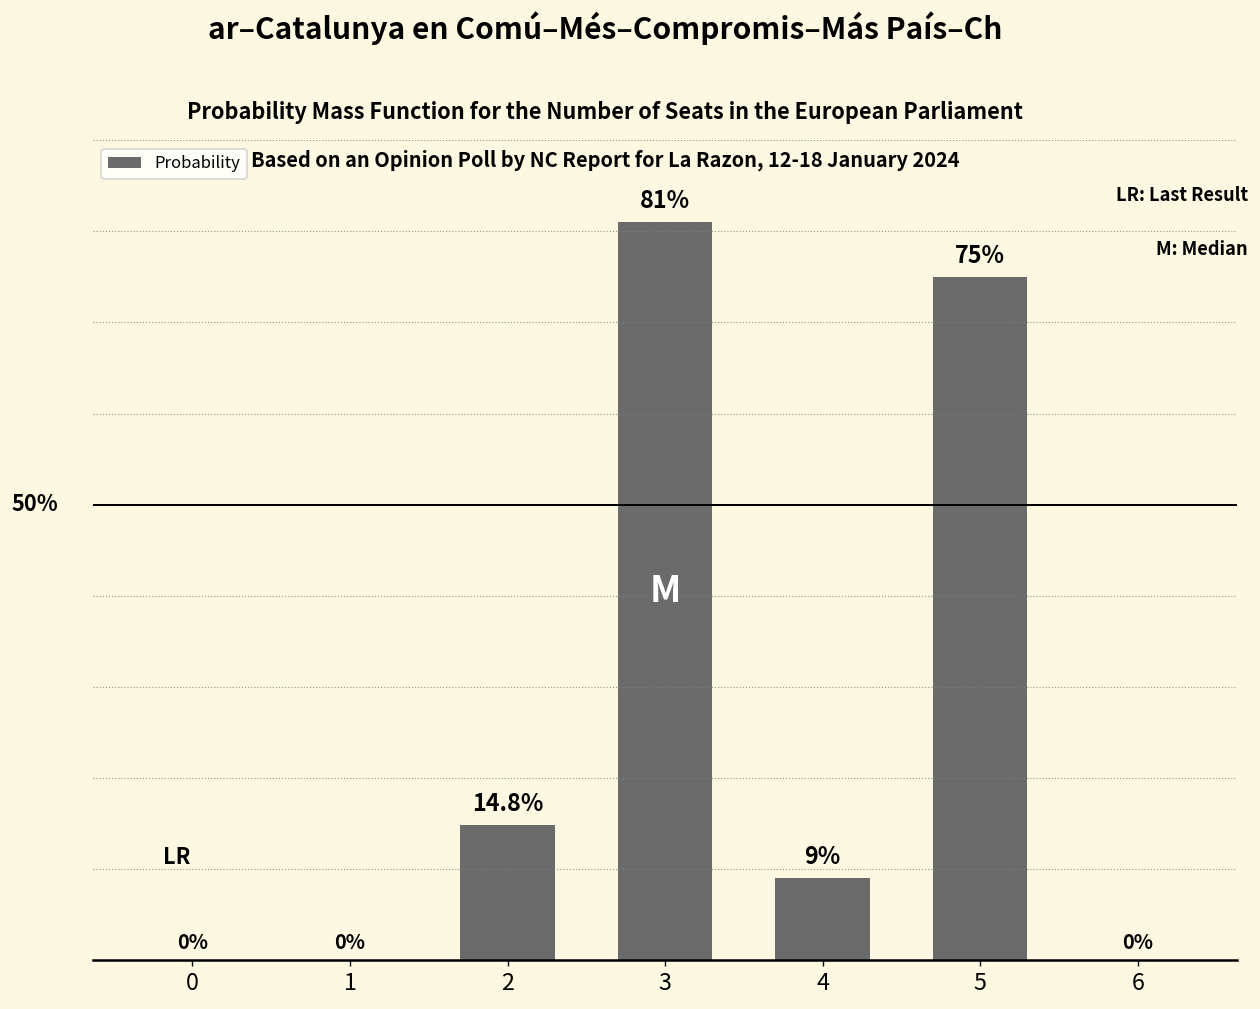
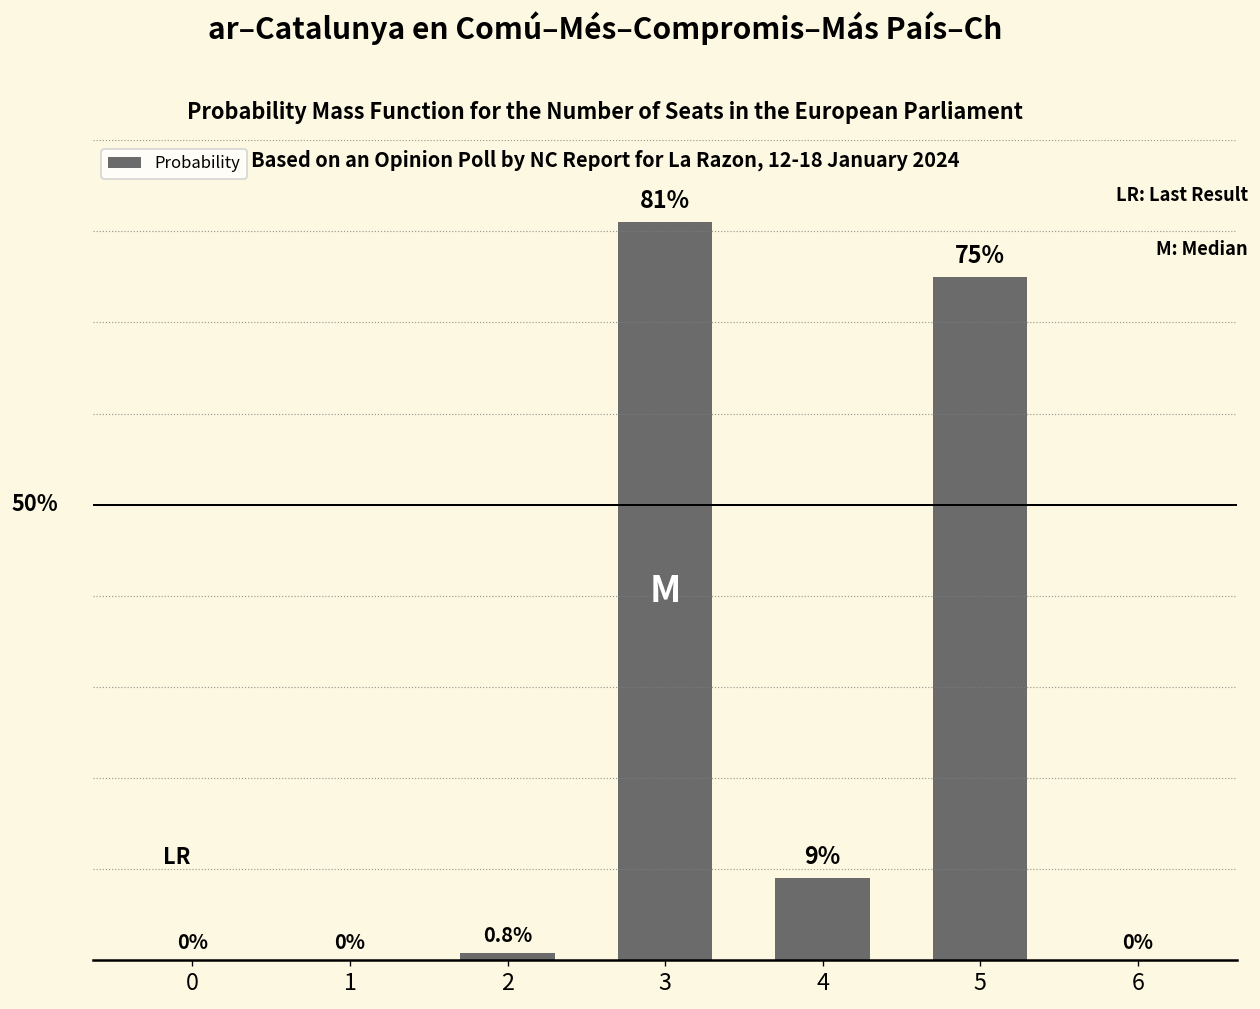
  {
    "0": "0%",
    "1": "0%",
-   "2": "14.8%",
+   "2": "0.8%",
    "3": "81%",
    "4": "9%",
    "5": "75%",
    "6": "0%"
  }
